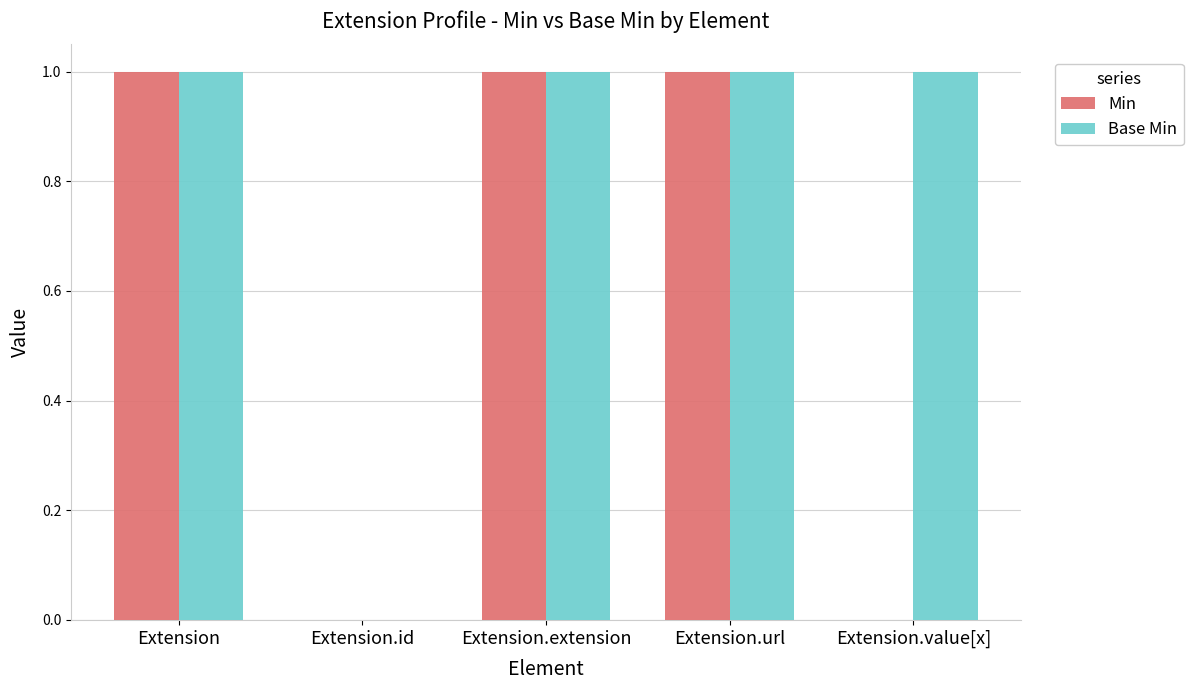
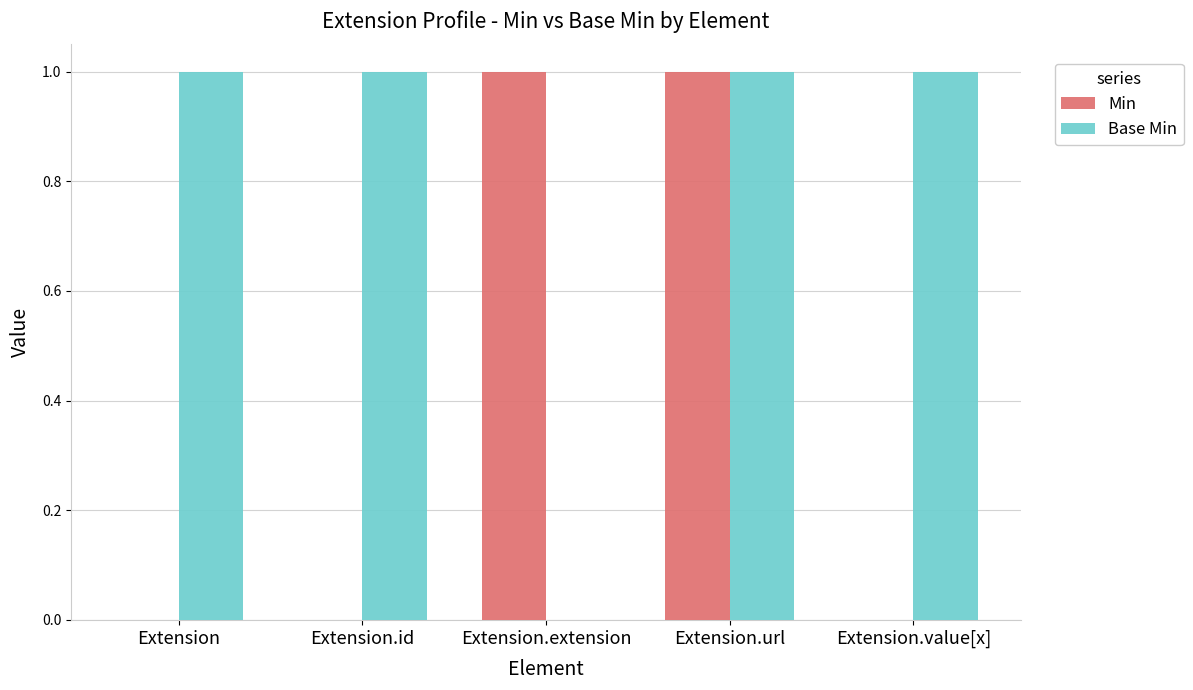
  {
    "Min": {
-     "Extension": 1,
+     "Extension": 0,
      "Extension.id": 0,
      "Extension.extension": 1,
      "Extension.url": 1,
      "Extension.value[x]": 0
    },
    "Base Min": {
      "Extension": 1,
-     "Extension.id": 0,
-     "Extension.extension": 1,
+     "Extension.id": 1,
+     "Extension.extension": 0,
      "Extension.url": 1,
      "Extension.value[x]": 1
    }
  }
